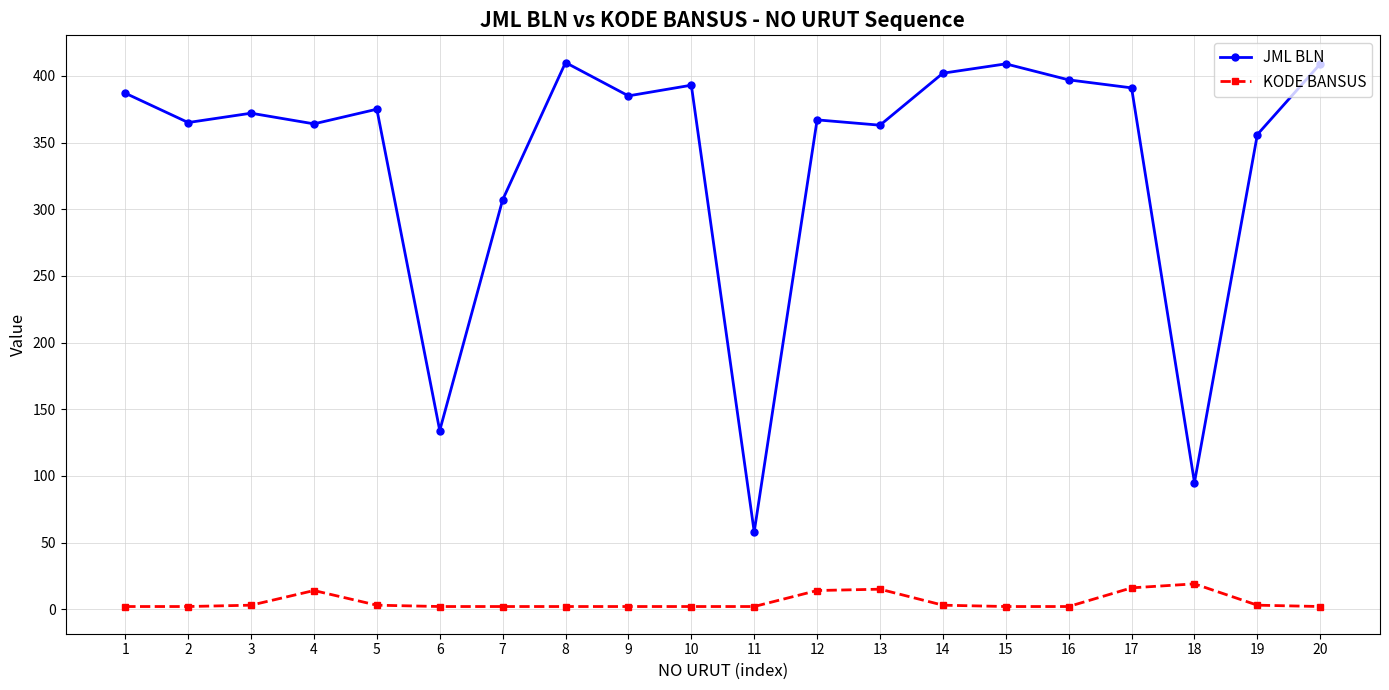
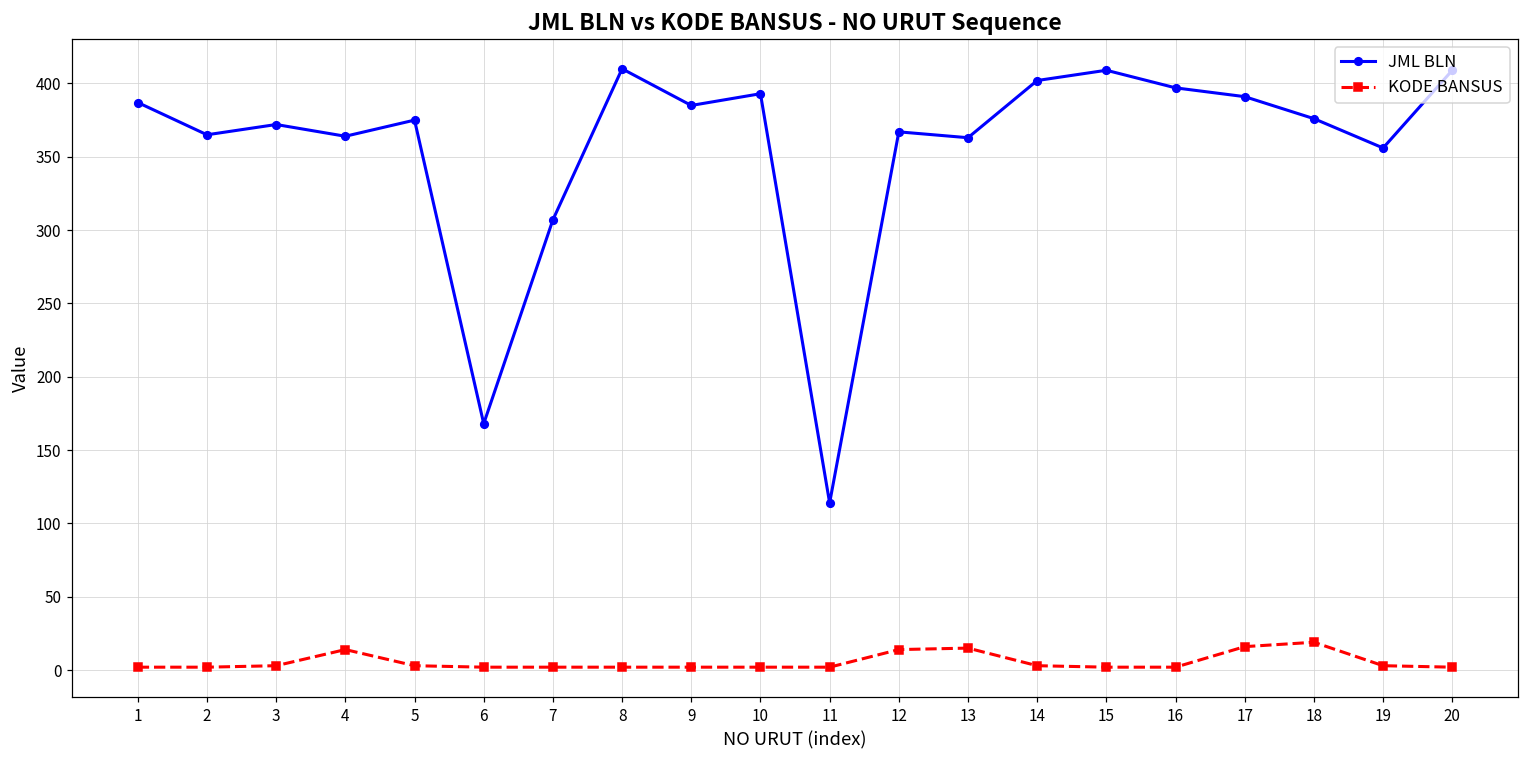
  {
    "JML BLN": {
      "1": 387,
      "2": 365,
      "3": 372,
      "4": 364,
      "5": 375,
-     "6": 134,
+     "6": 168,
      "7": 307,
      "8": 410,
      "9": 385,
      "10": 393,
-     "11": 58,
+     "11": 114,
      "12": 367,
      "13": 363,
      "14": 402,
      "15": 409,
      "16": 397,
      "17": 391,
-     "18": 95,
+     "18": 376,
      "19": 356
    },
    "KODE BANSUS": {
      "1": 2,
      "2": 2,
      "3": 3,
      "4": 14,
      "5": 3,
      "6": 2,
      "7": 2,
      "8": 2,
      "9": 2,
      "10": 2,
      "11": 2,
      "12": 14,
      "13": 15,
      "14": 3,
      "15": 2,
      "16": 2,
      "17": 16,
      "18": 19,
      "19": 3,
      "20": 2
    }
  }
